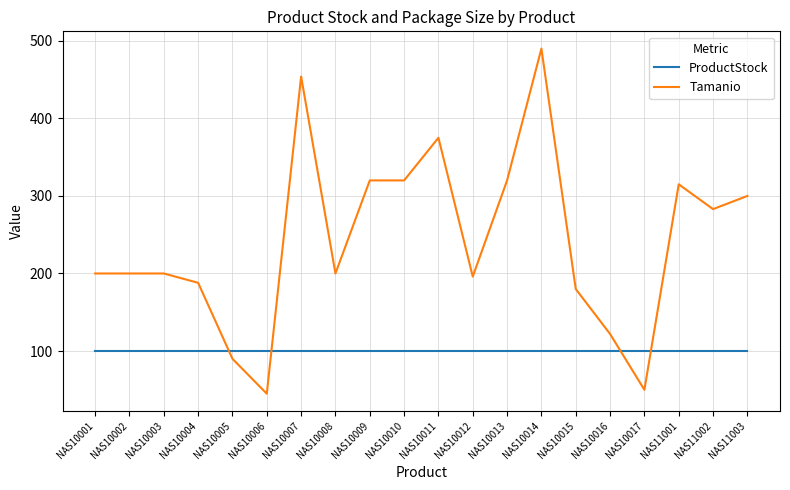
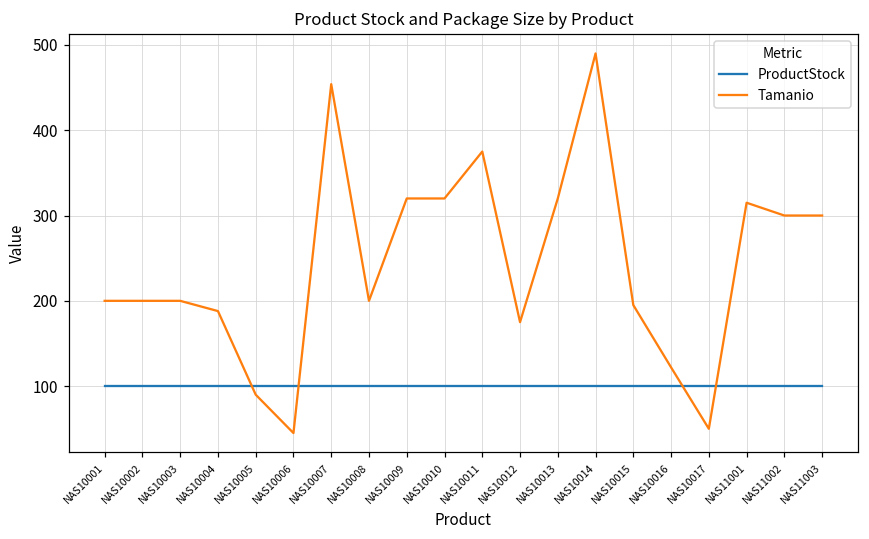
  {
    "ProductStock": {
      "NAS10001": 100,
      "NAS10002": 100,
      "NAS10003": 100,
      "NAS10004": 100,
      "NAS10005": 100,
      "NAS10006": 100,
      "NAS10007": 100,
      "NAS10008": 100,
      "NAS10009": 100,
      "NAS10010": 100,
      "NAS10011": 100,
      "NAS10012": 100,
      "NAS10013": 100,
      "NAS10014": 100,
      "NAS10015": 100,
      "NAS10016": 100,
      "NAS10017": 100,
      "NAS11001": 100,
      "NAS11002": 100,
      "NAS11003": 100
    },
    "Tamanio": {
      "NAS10001": 200,
      "NAS10002": 200,
      "NAS10003": 200,
      "NAS10004": 190,
      "NAS10005": 90,
      "NAS10006": 50,
      "NAS10007": 450,
      "NAS10008": 200,
      "NAS10009": 320,
      "NAS10010": 320,
      "NAS10011": 380,
-     "NAS10012": 200,
+     "NAS10012": 180,
      "NAS10013": 320,
      "NAS10014": 490,
-     "NAS10015": 180,
+     "NAS10015": 200,
      "NAS10016": 120,
      "NAS10017": 50,
      "NAS11001": 320,
-     "NAS11002": 280,
+     "NAS11002": 300,
      "NAS11003": 300
    }
  }
